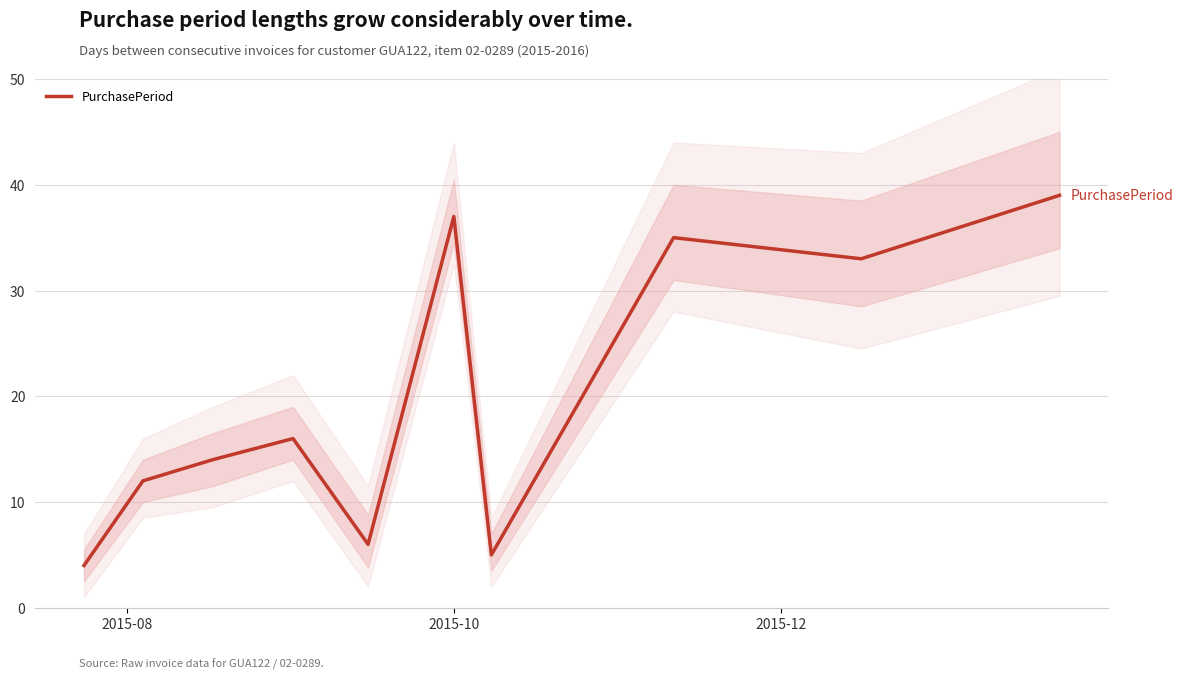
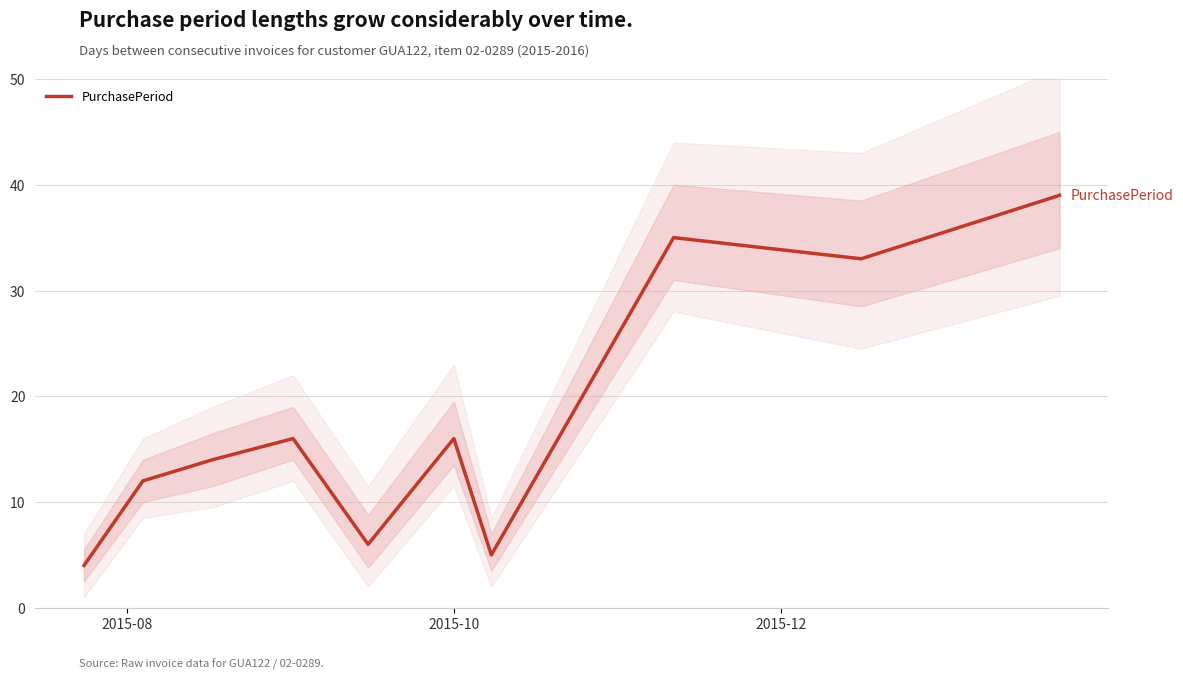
  {
    "PurchasePeriod": {
-     "2015-10": 37
+     "2015-10": 16
    }
  }
